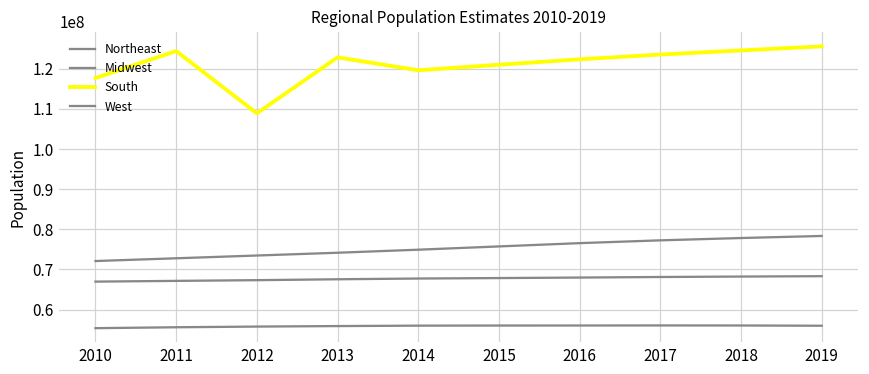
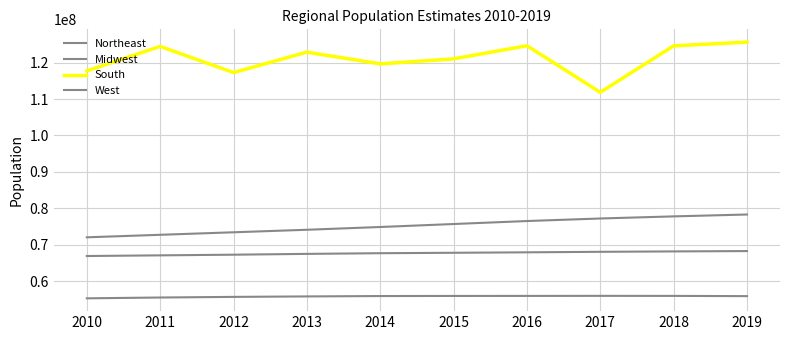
  {
    "South": {
      "2010": 118000000,
      "2011": 124000000,
-     "2012": 109000000,
+     "2012": 117000000,
      "2013": 123000000,
      "2014": 120000000,
      "2015": 121000000,
-     "2016": 122000000,
-     "2017": 124000000,
+     "2016": 125000000,
+     "2017": 112000000,
      "2018": 125000000,
      "2019": 126000000
    }
  }
